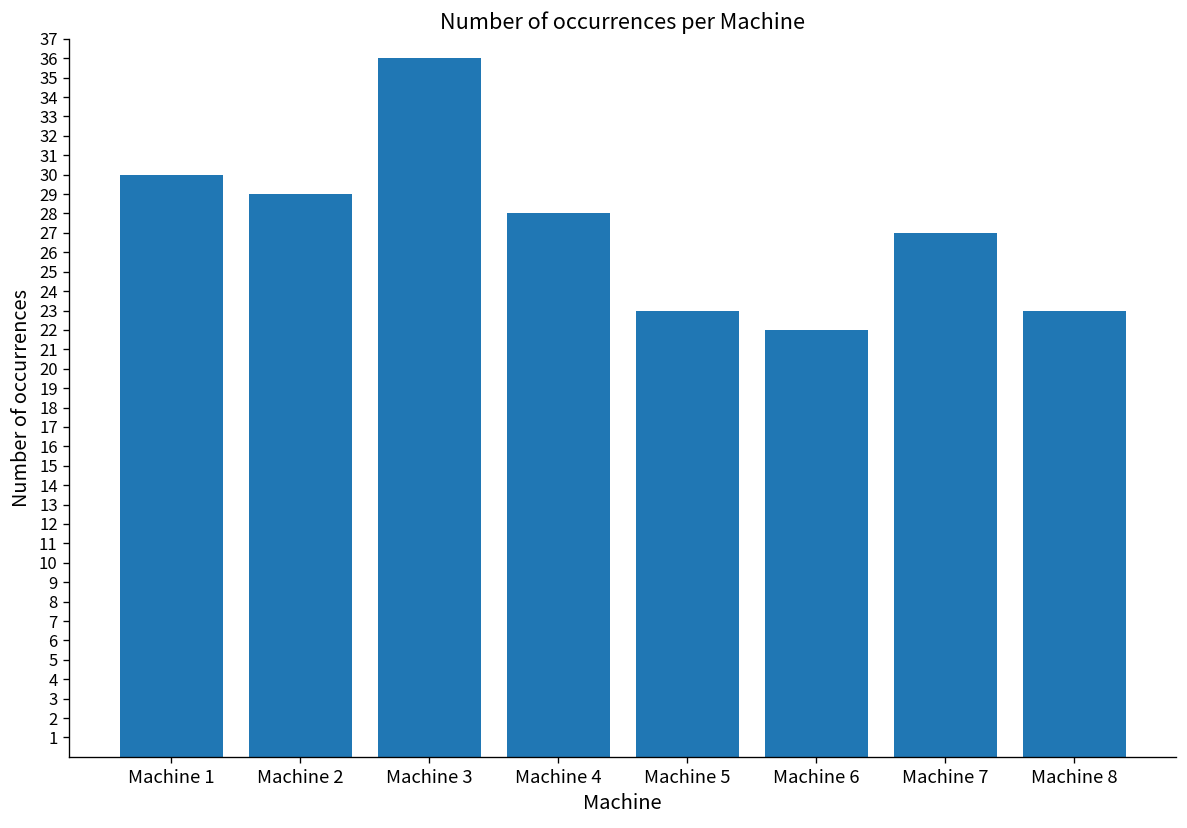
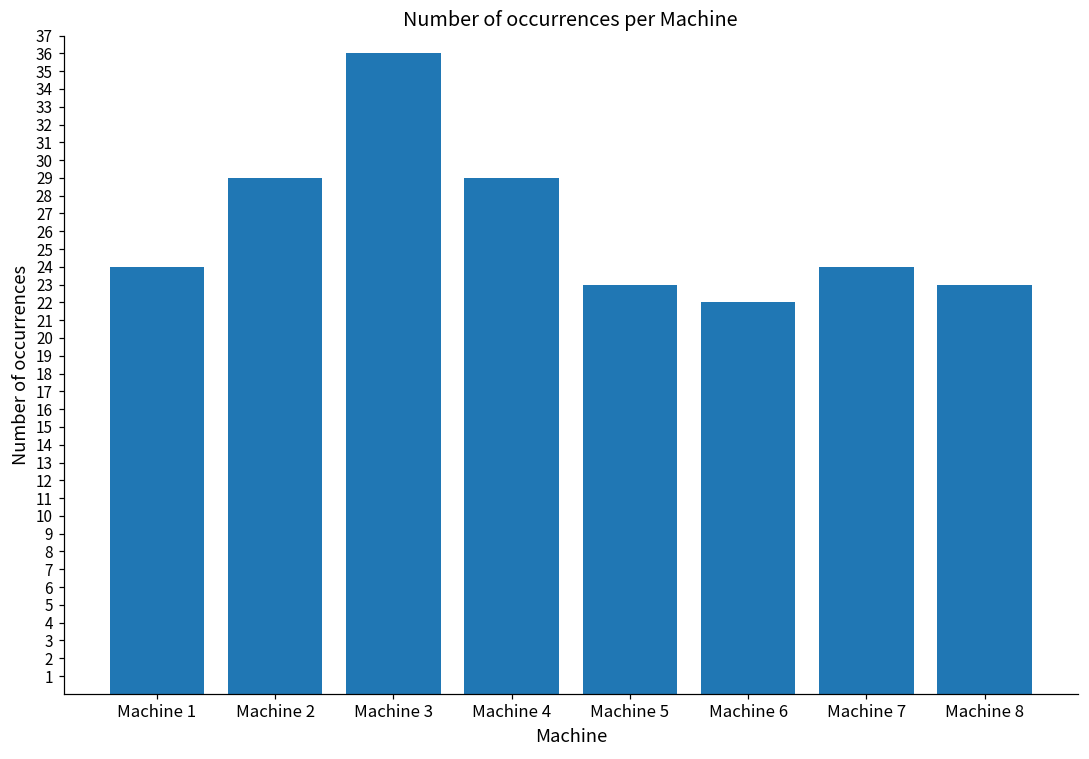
  {
-   "Machine 1": 30,
+   "Machine 1": 24,
    "Machine 2": 29,
    "Machine 3": 36,
-   "Machine 4": 28,
+   "Machine 4": 29,
    "Machine 5": 23,
    "Machine 6": 22,
-   "Machine 7": 27,
+   "Machine 7": 24,
    "Machine 8": 23
  }
